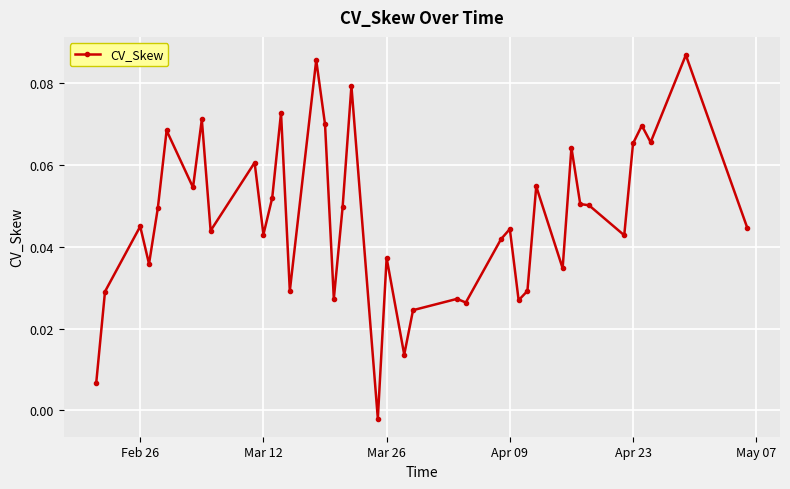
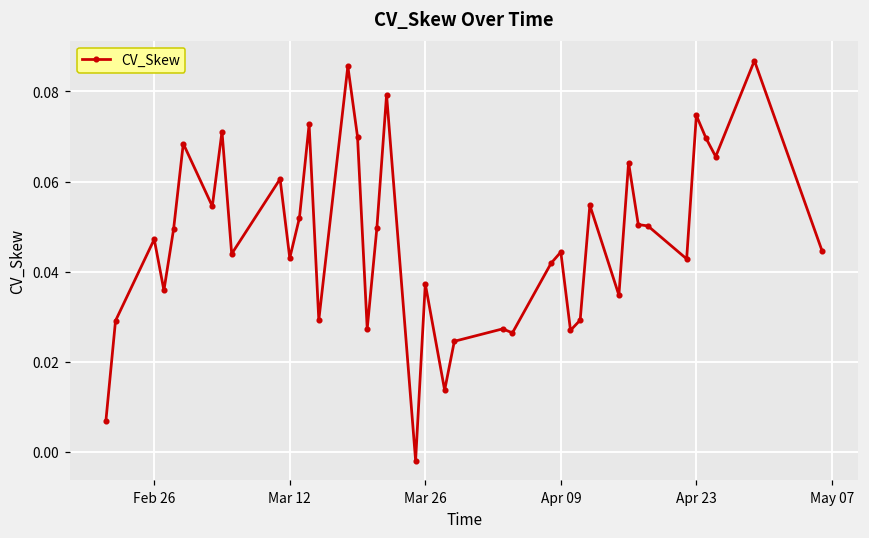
  {
-   "Feb 26": 0.045,
+   "Feb 26": 0.047,
    "Mar 12": 0.043,
    "Mar 26": 0.037,
    "Apr 09": 0.044,
-   "Apr 23": 0.065
+   "Apr 23": 0.075
  }
